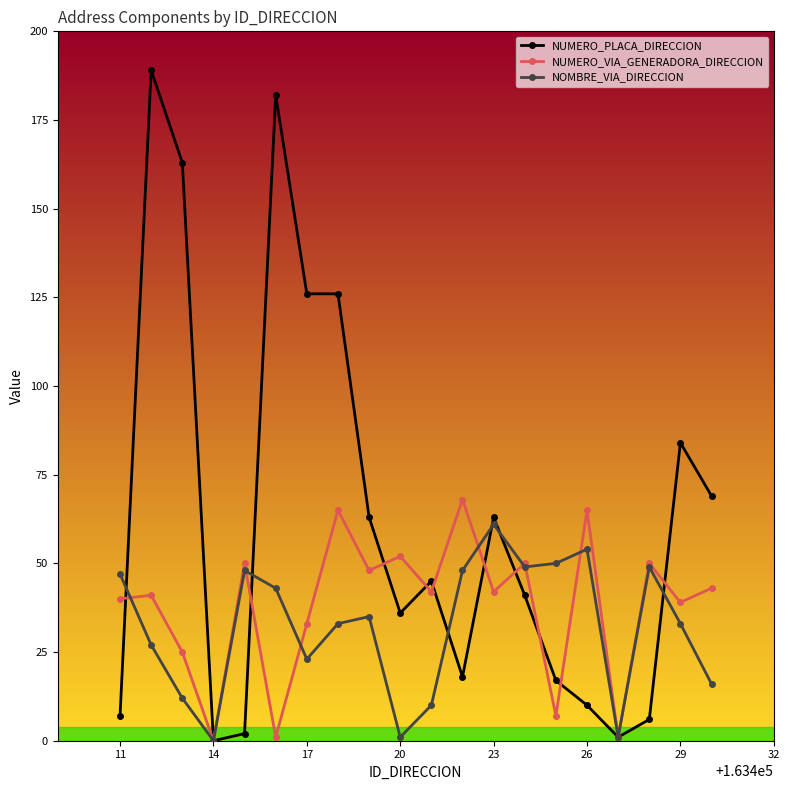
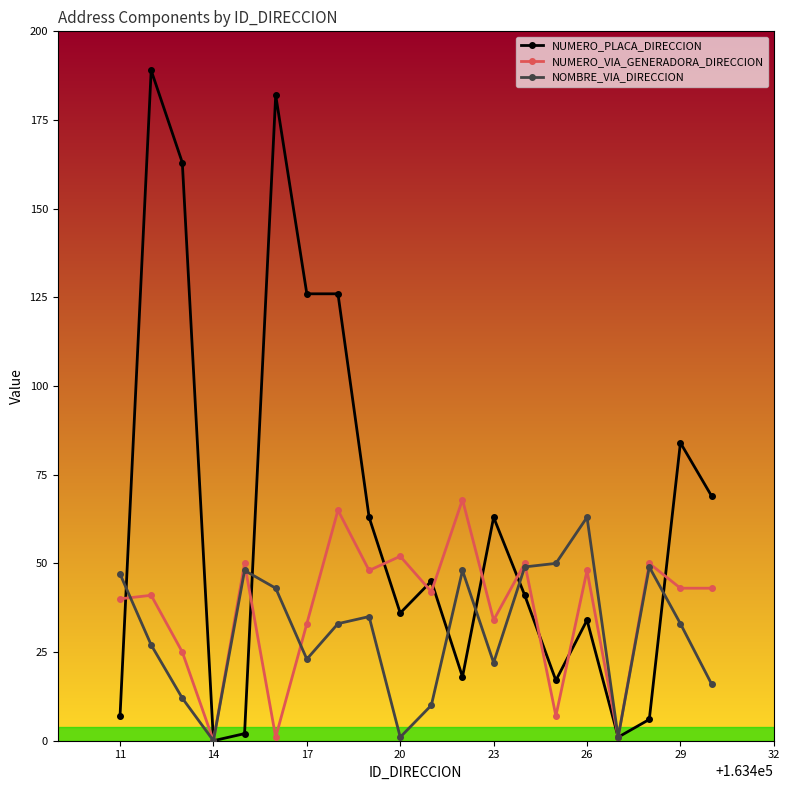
  {
    "NUMERO_PLACA_DIRECCION": {
      "11": 7,
      "17": 126,
      "20": 36,
      "23": 63,
-     "26": 10,
+     "26": 34,
      "29": 84
    },
    "NUMERO_VIA_GENERADORA_DIRECCION": {
      "11": 40,
      "17": 33,
      "20": 52,
-     "23": 42,
-     "26": 65,
-     "29": 39
+     "23": 34,
+     "26": 48,
+     "29": 43
    },
    "NOMBRE_VIA_DIRECCION": {
      "11": 47,
      "17": 23,
-     "23": 61,
-     "26": 54,
+     "23": 22,
+     "26": 63,
      "29": 33
    }
  }
